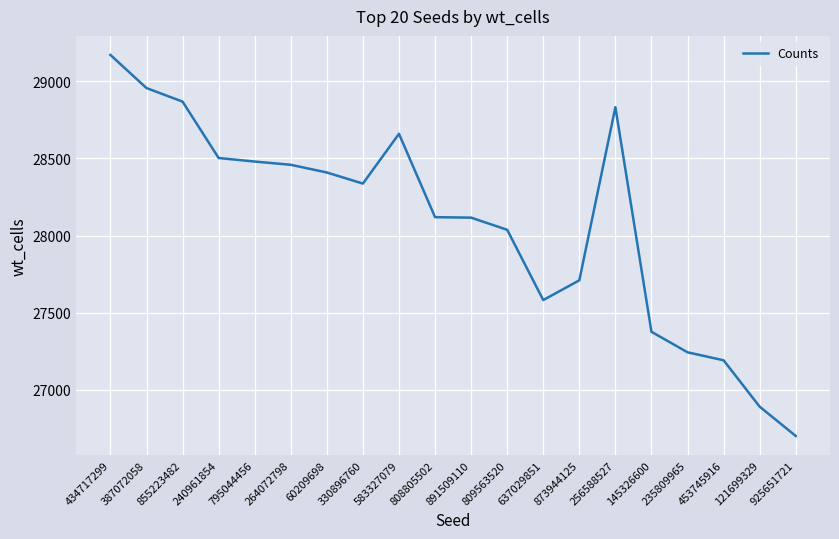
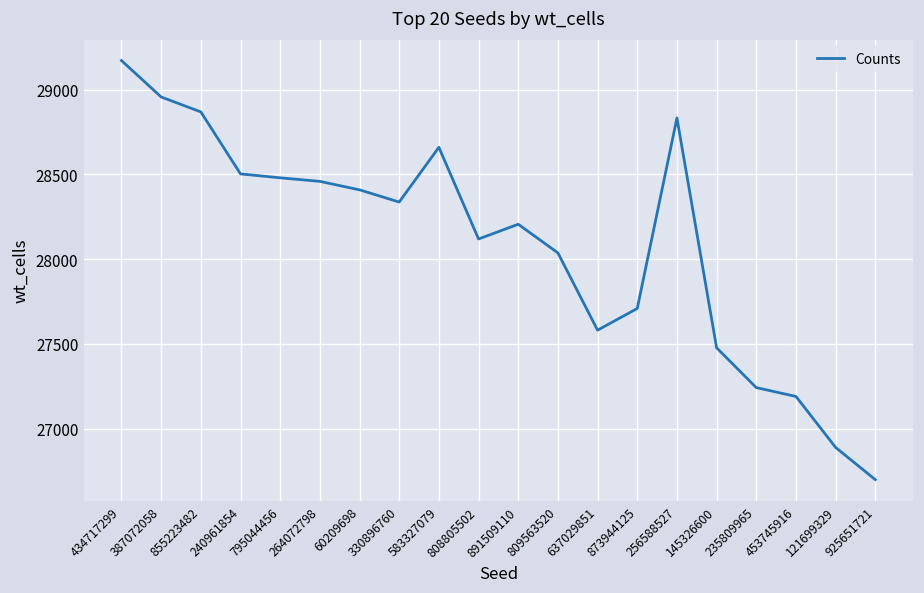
  {
    "434717299": 29170,
    "387072058": 28960,
    "855223482": 28870,
    "240961854": 28500,
    "795044456": 28480,
    "264072798": 28460,
    "60209698": 28410,
    "330896760": 28340,
    "583327079": 28660,
    "808805502": 28120,
-   "891509110": 28120,
+   "891509110": 28210,
    "809563520": 28040,
    "637029851": 27580,
    "873944125": 27710,
    "256588527": 28830,
-   "145326600": 27380,
+   "145326600": 27480,
    "235809965": 27240,
    "453745916": 27190,
    "121699329": 26890,
    "925651721": 26700
  }
